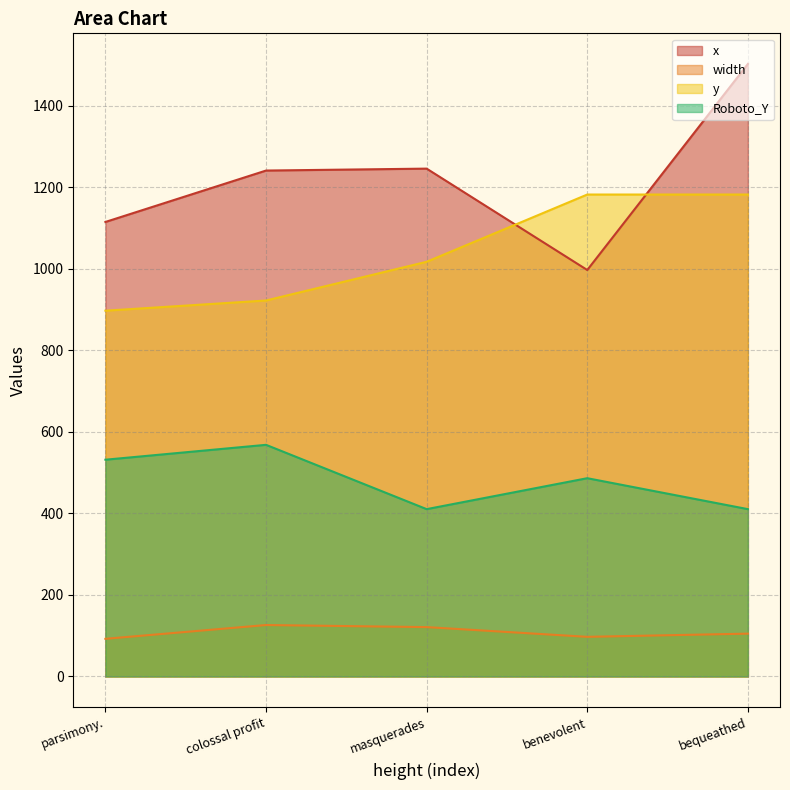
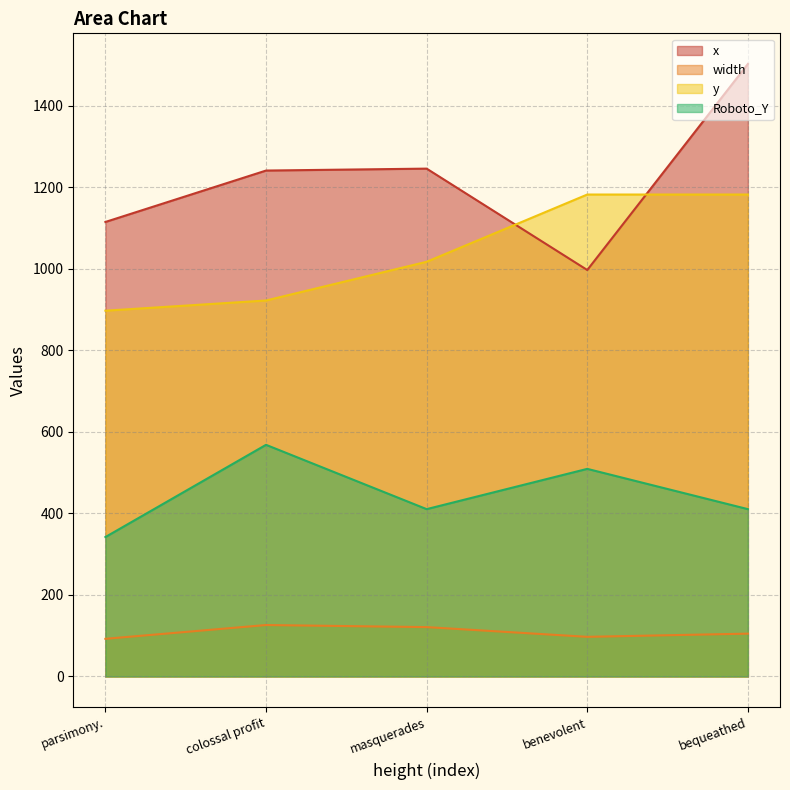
  {
    "Roboto_Y": {
-     "parsimony.": 530,
+     "parsimony.": 340,
      "colossal profit": 570,
      "masquerades": 410,
-     "benevolent": 490,
+     "benevolent": 510,
      "bequeathed": 410
    }
  }
